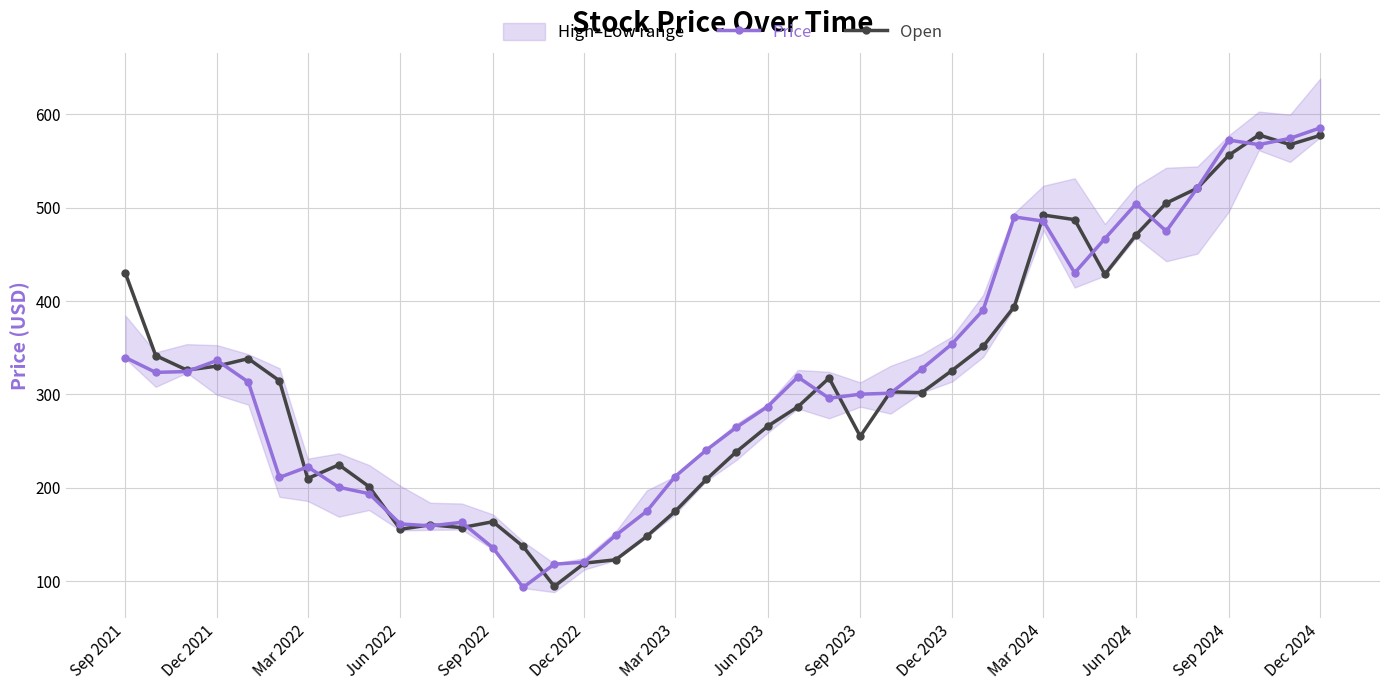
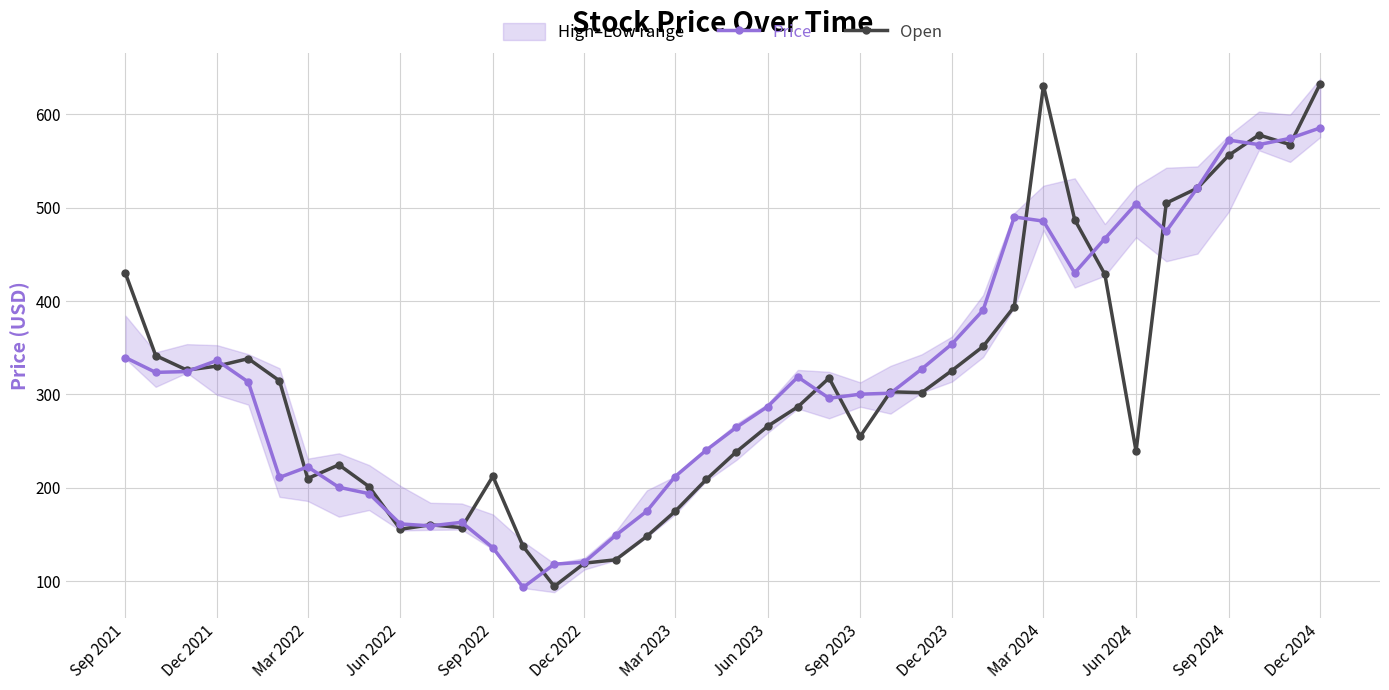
  {
    "Open": {
      "Sep 2021": 430,
      "Dec 2021": 330,
      "Mar 2022": 210,
      "Jun 2022": 160,
-     "Sep 2022": 160,
+     "Sep 2022": 210,
      "Mar 2023": 170,
      "Jun 2023": 270,
      "Sep 2023": 260,
      "Dec 2023": 330,
-     "Mar 2024": 490,
-     "Jun 2024": 470,
+     "Mar 2024": 630,
+     "Jun 2024": 240,
      "Sep 2024": 560,
-     "Dec 2024": 580
+     "Dec 2024": 630
    }
  }
